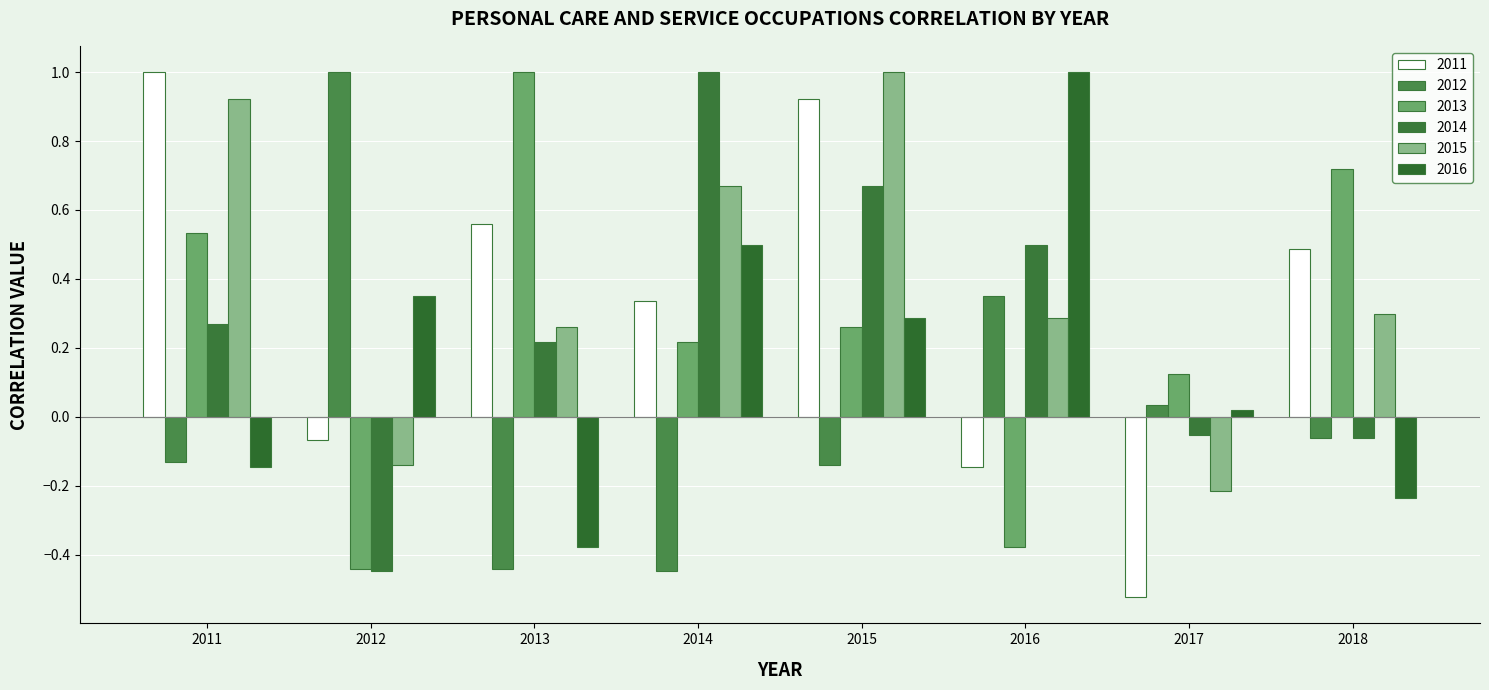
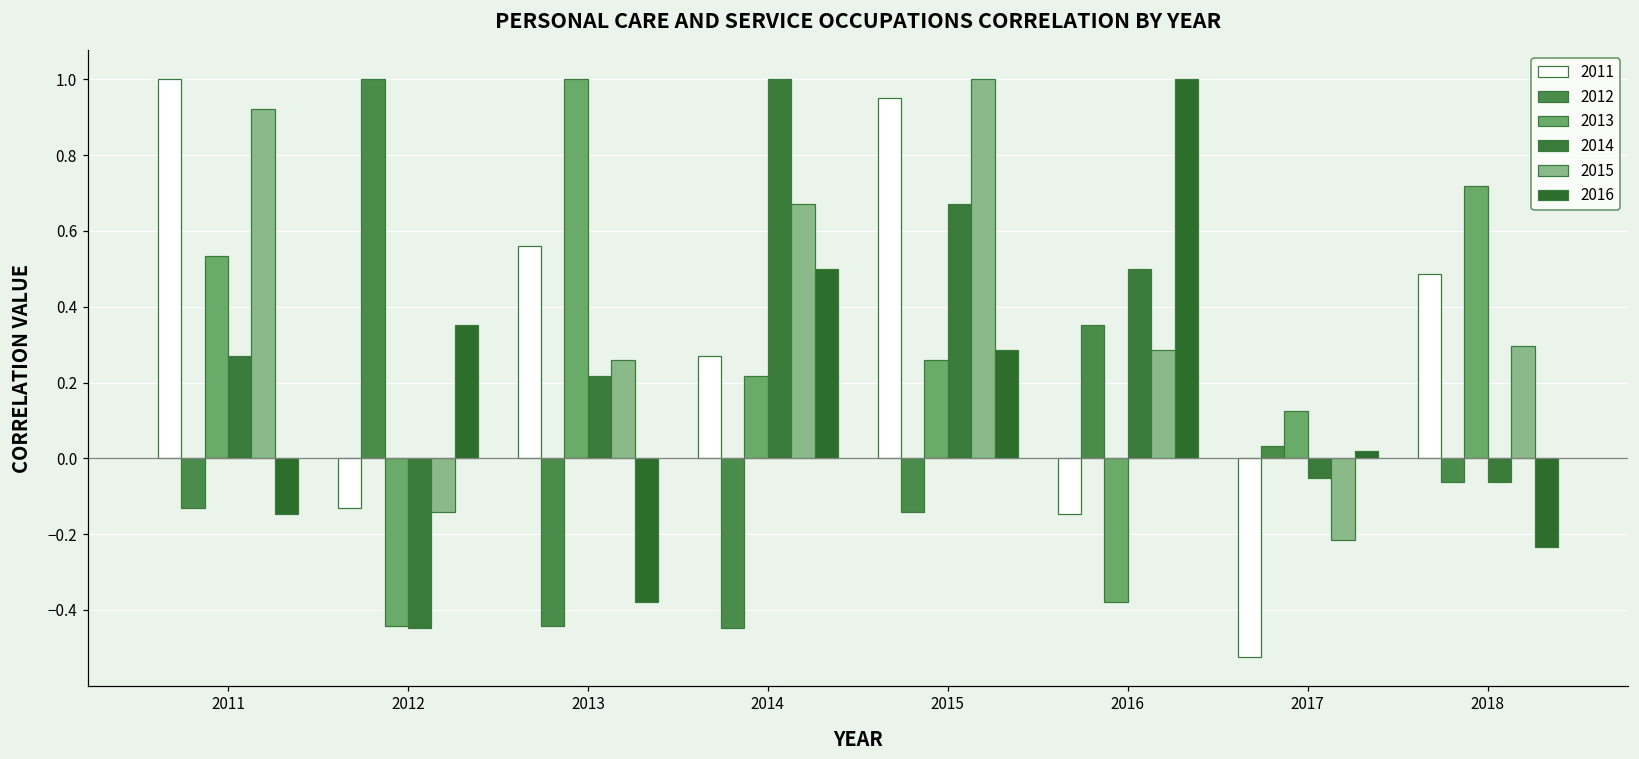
  {
    "2011": {
      "2011": 1.00,
-     "2012": -0.07,
+     "2012": -0.13,
      "2013": 0.56,
-     "2014": 0.34,
-     "2015": 0.92,
+     "2014": 0.27,
+     "2015": 0.95,
      "2016": -0.15,
      "2017": -0.52,
      "2018": 0.49
    }
  }
